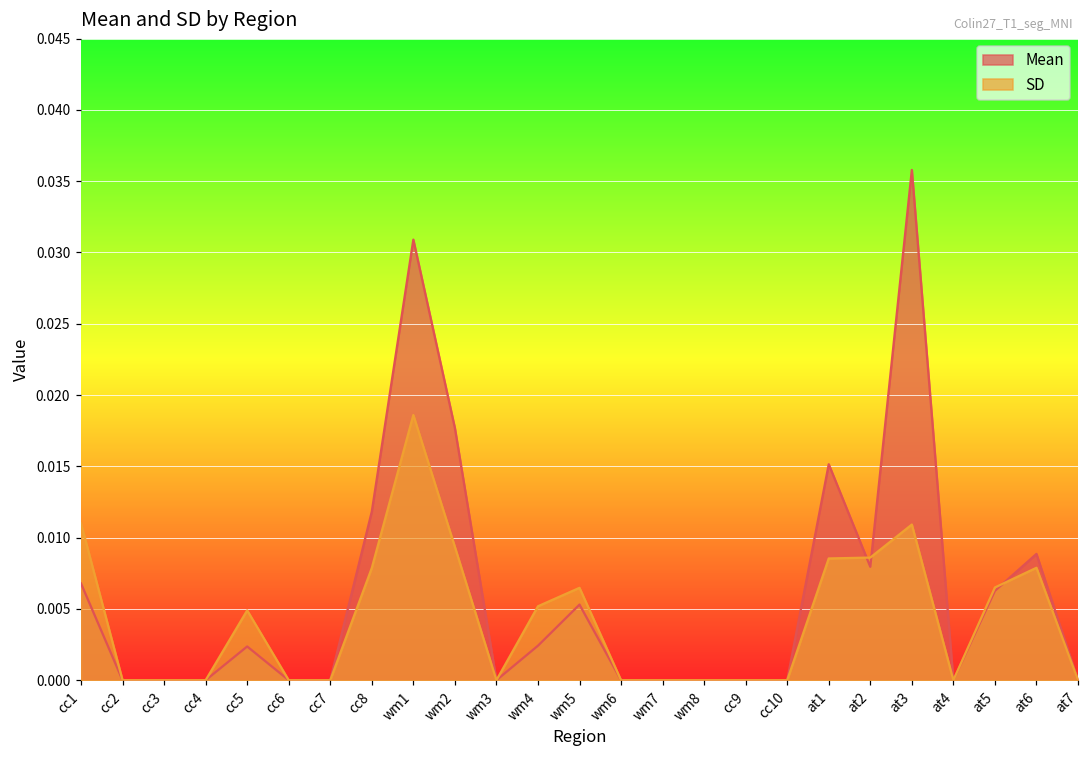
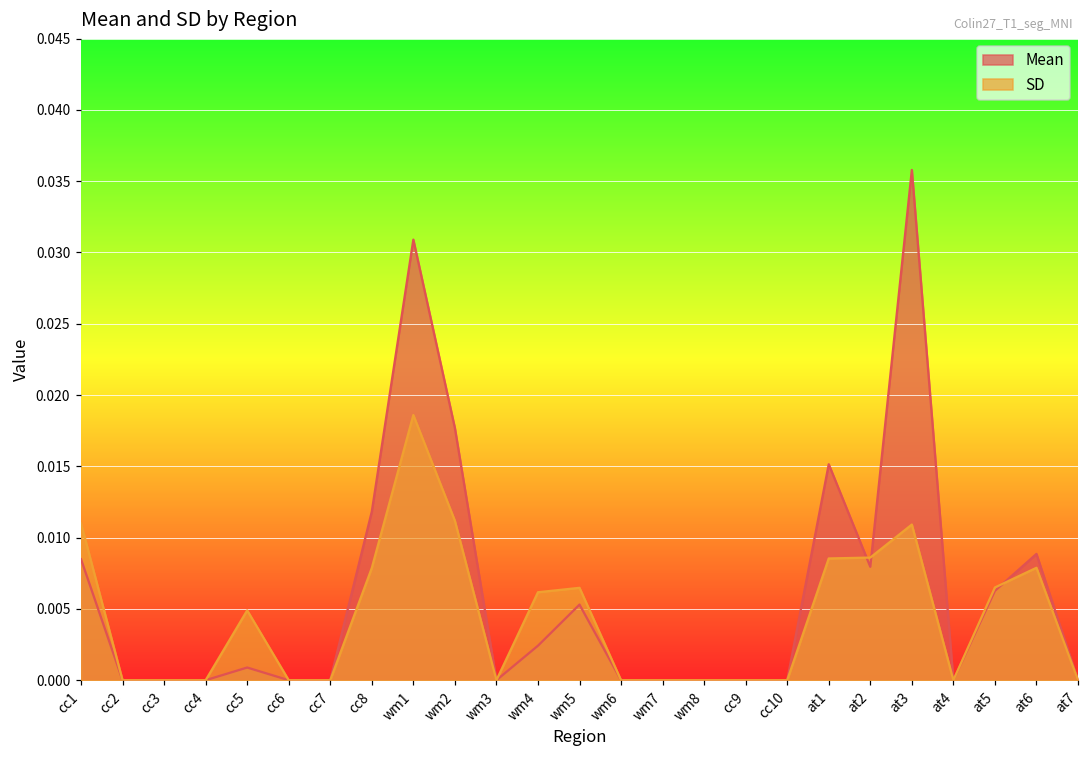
  {
    "Mean": {
-     "cc1": 0.0068,
-     "cc5": 0.0024,
+     "cc1": 0.0085,
+     "cc5": 0.0009,
      "cc8": 0.0118,
      "wm1": 0.0309,
      "wm2": 0.0177,
      "wm4": 0.0024,
      "wm5": 0.0053,
      "at1": 0.0151,
      "at2": 0.0080,
      "at3": 0.0358,
      "at5": 0.0063,
      "at6": 0.0089
    },
    "SD": {
      "cc1": 0.0110,
      "cc5": 0.0049,
      "cc8": 0.0079,
      "wm1": 0.0186,
-     "wm2": 0.0094,
-     "wm4": 0.0052,
+     "wm2": 0.0112,
+     "wm4": 0.0062,
      "wm5": 0.0065,
      "at1": 0.0085,
      "at2": 0.0086,
      "at3": 0.0109,
      "at5": 0.0065,
      "at6": 0.0079
    }
  }
